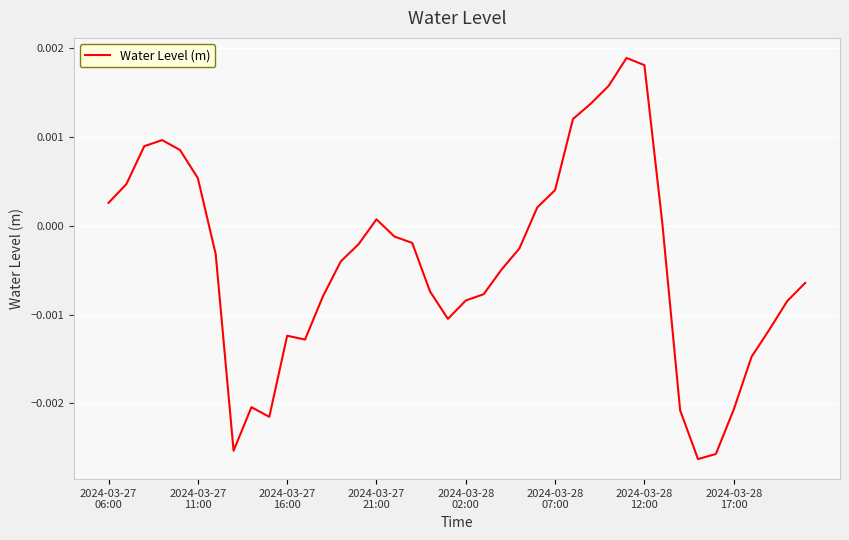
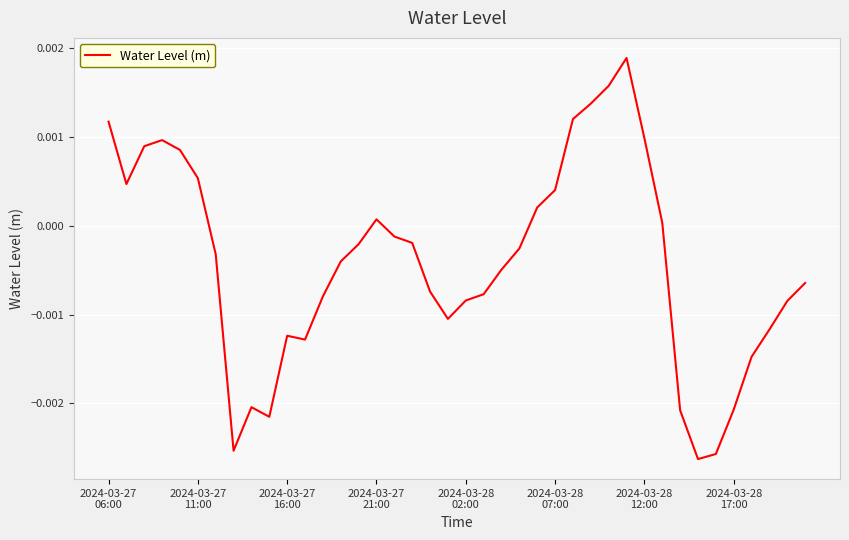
  {
-   "2024-03-27 06:00": 0.0003,
+   "2024-03-27 06:00": 0.0012,
    "2024-03-27 11:00": 0.0005,
    "2024-03-27 16:00": -0.0012,
    "2024-03-27 21:00": 0.0001,
    "2024-03-28 02:00": -0.0008,
    "2024-03-28 07:00": 0.0004,
-   "2024-03-28 12:00": 0.0018,
+   "2024-03-28 12:00": 0.0010,
    "2024-03-28 17:00": -0.0021
  }
